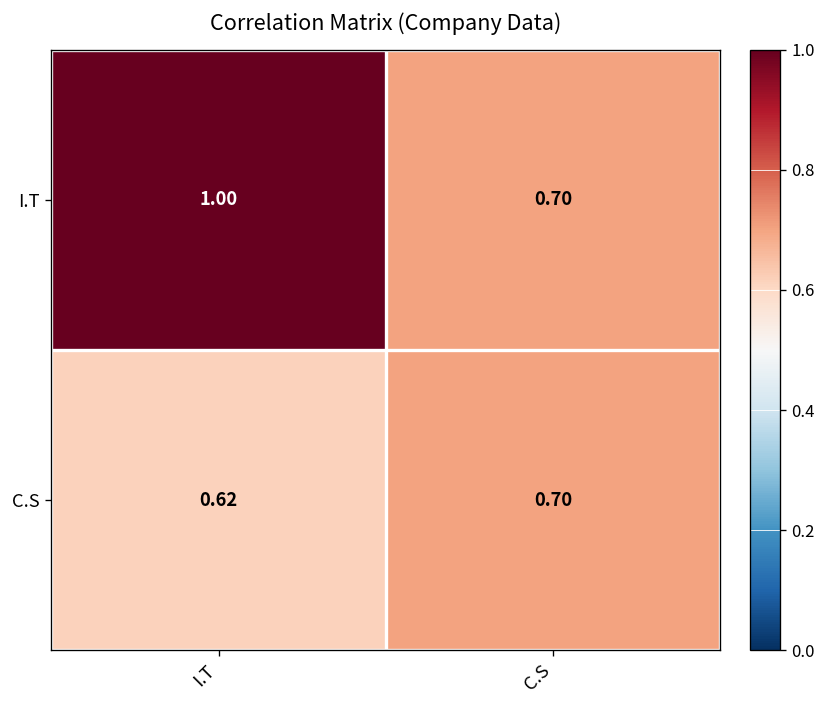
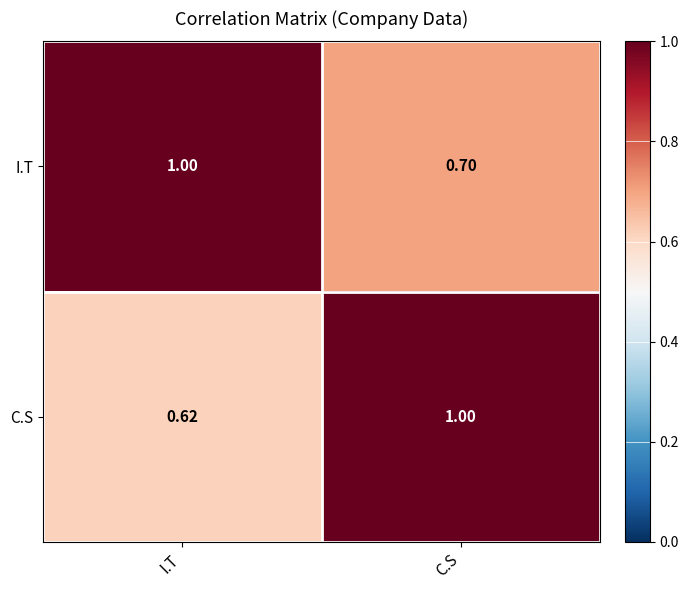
  {
    "I.T": {
      "I.T": 1.00,
      "C.S": 0.70
    },
    "C.S": {
      "I.T": 0.62,
-     "C.S": 0.70
+     "C.S": 1.00
    }
  }
